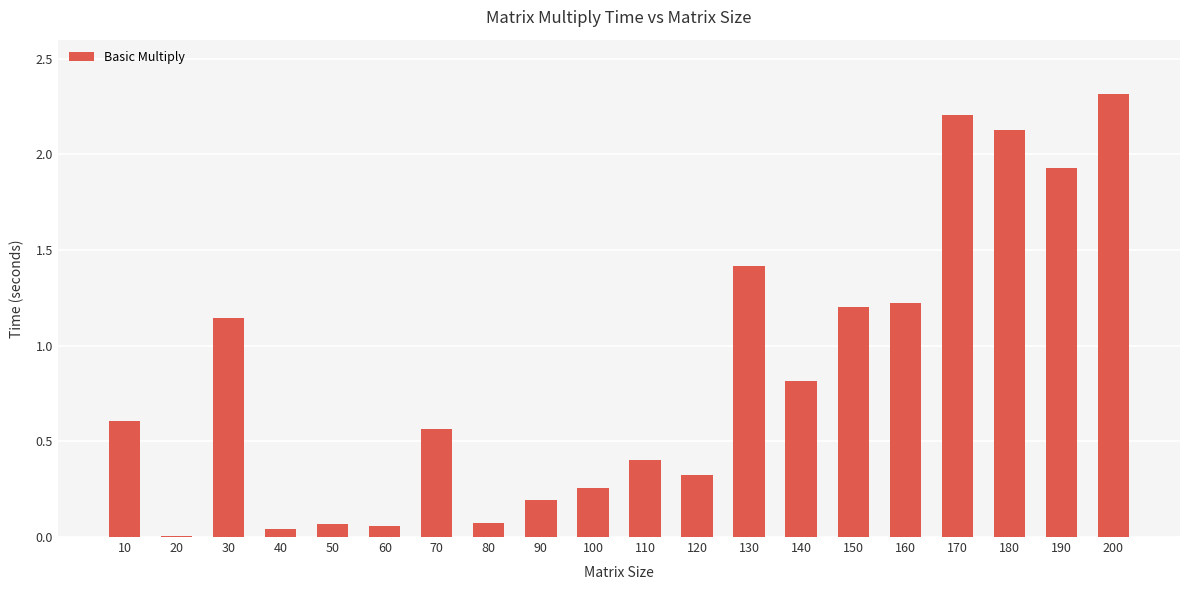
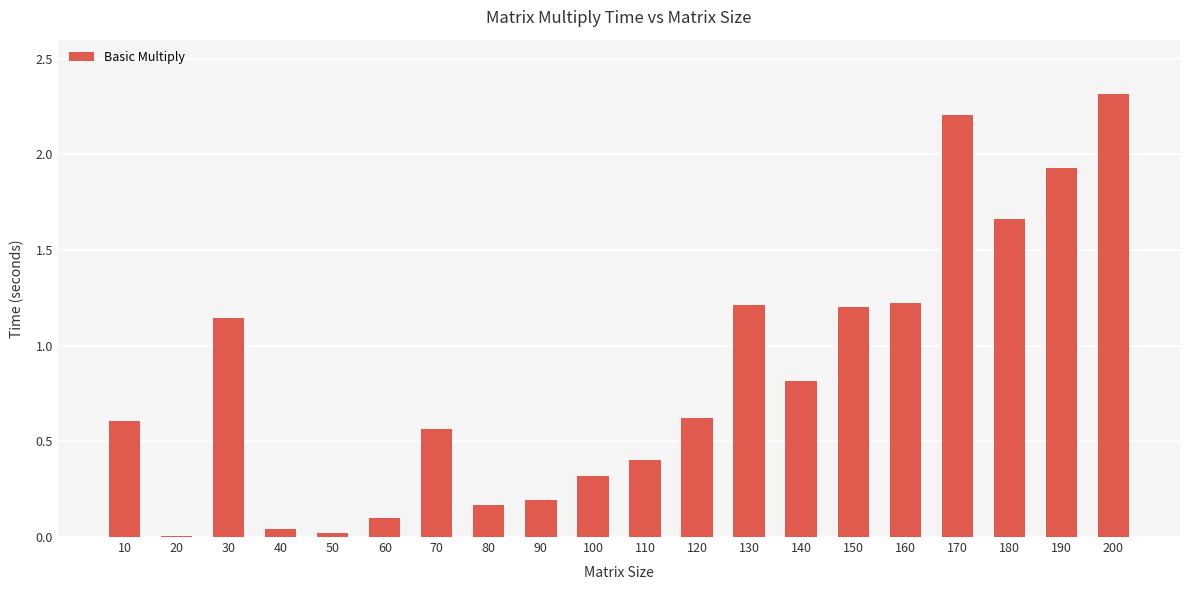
  {
    "10": 0.61,
    "30": 1.15,
    "40": 0.04,
-   "50": 0.07,
-   "60": 0.06,
+   "50": 0.02,
+   "60": 0.10,
    "70": 0.56,
-   "80": 0.07,
+   "80": 0.17,
    "90": 0.19,
-   "100": 0.26,
+   "100": 0.32,
    "110": 0.40,
-   "120": 0.33,
-   "130": 1.42,
+   "120": 0.62,
+   "130": 1.21,
    "140": 0.82,
    "150": 1.20,
    "160": 1.23,
    "170": 2.20,
-   "180": 2.13,
+   "180": 1.66,
    "190": 1.93,
    "200": 2.31
  }
